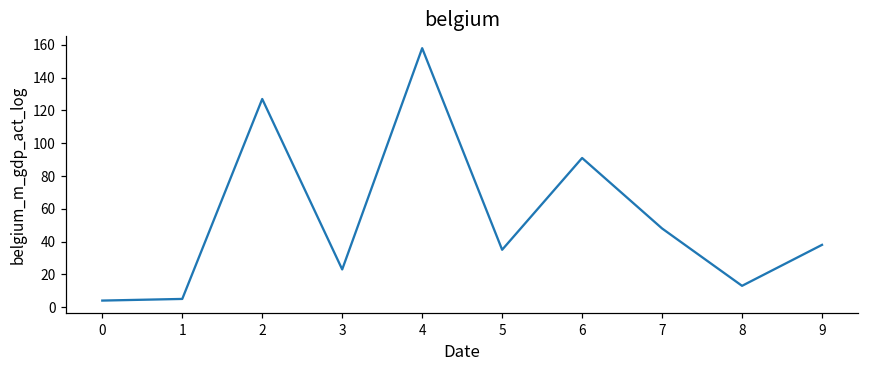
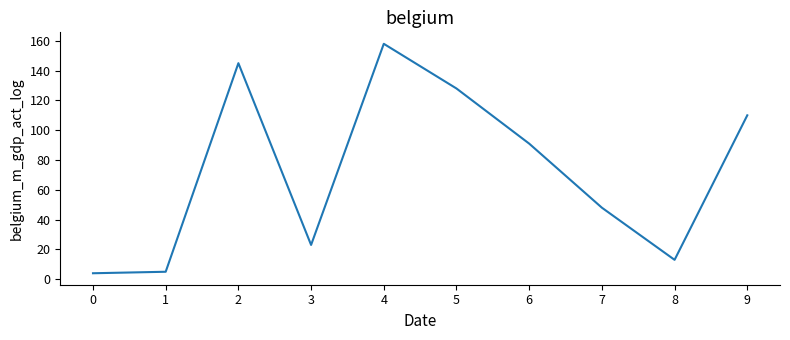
  {
    "0": 4,
    "1": 5,
-   "2": 127,
+   "2": 145,
    "3": 23,
    "4": 158,
-   "5": 35,
+   "5": 128,
    "6": 91,
    "7": 48,
    "8": 13,
-   "9": 38
+   "9": 110
  }
